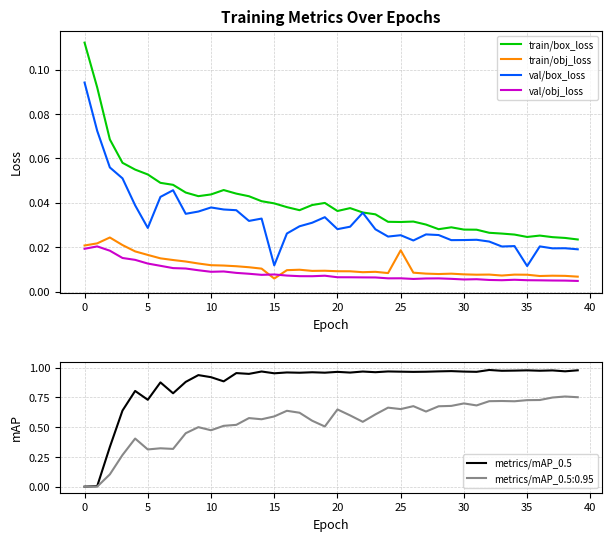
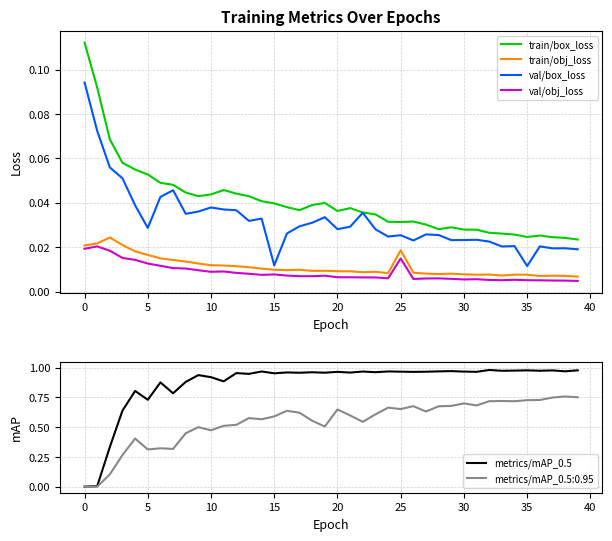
  {
    "Training Metrics Over Epochs": {
      "train/box_loss": {
        "0": 0.112,
        "5": 0.053,
        "10": 0.044,
        "15": 0.040,
        "20": 0.036,
        "25": 0.031,
        "30": 0.028,
        "35": 0.025
      },
      "train/obj_loss": {
        "0": 0.021,
        "5": 0.017,
        "10": 0.012,
-       "15": 0.006,
+       "15": 0.010,
        "20": 0.009,
        "25": 0.019,
        "30": 0.008,
        "35": 0.008
      },
      "val/box_loss": {
        "0": 0.094,
        "5": 0.029,
        "10": 0.038,
        "15": 0.012,
        "20": 0.028,
        "25": 0.025,
        "30": 0.023,
        "35": 0.011
      },
      "val/obj_loss": {
        "0": 0.019,
        "5": 0.013,
        "10": 0.009,
        "15": 0.008,
        "20": 0.006,
-       "25": 0.006,
+       "25": 0.015,
        "30": 0.005,
        "35": 0.005
      }
    }
  }
